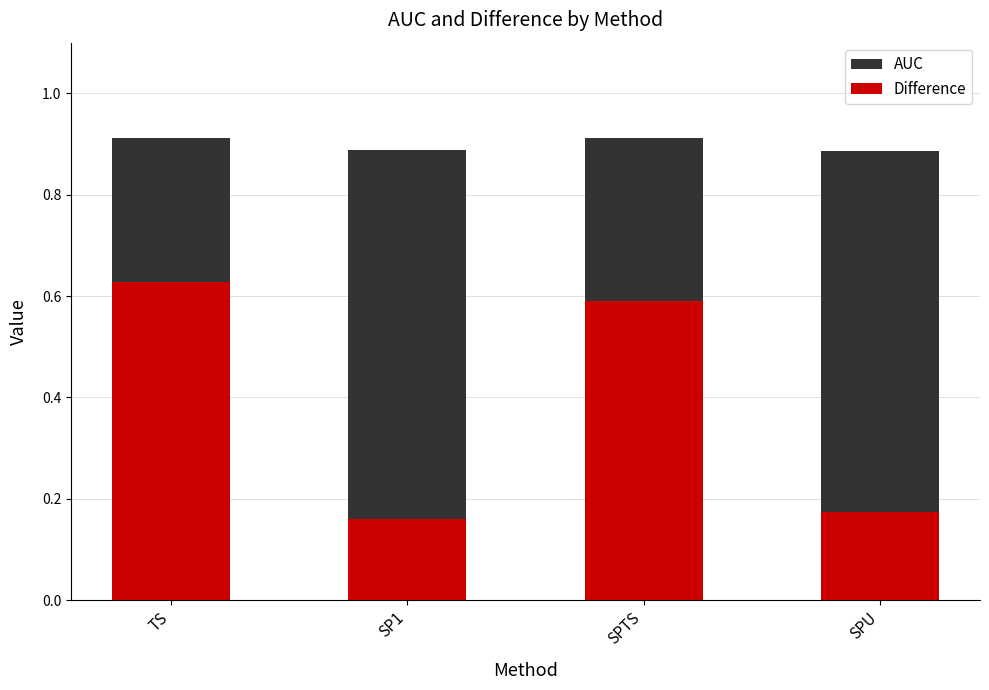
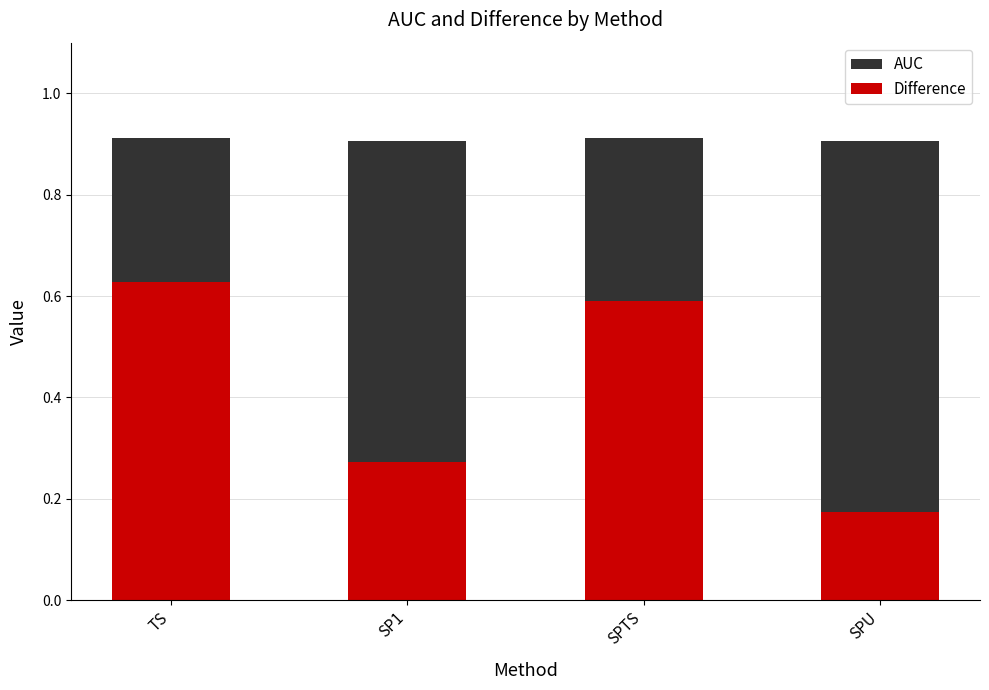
  {
    "AUC": {
      "TS": 0.91,
-     "SP1": 0.89,
+     "SP1": 0.91,
      "SPTS": 0.91,
-     "SPU": 0.89
+     "SPU": 0.91
    },
    "Difference": {
-     "SP1": 0.16
+     "SP1": 0.27
    }
  }
